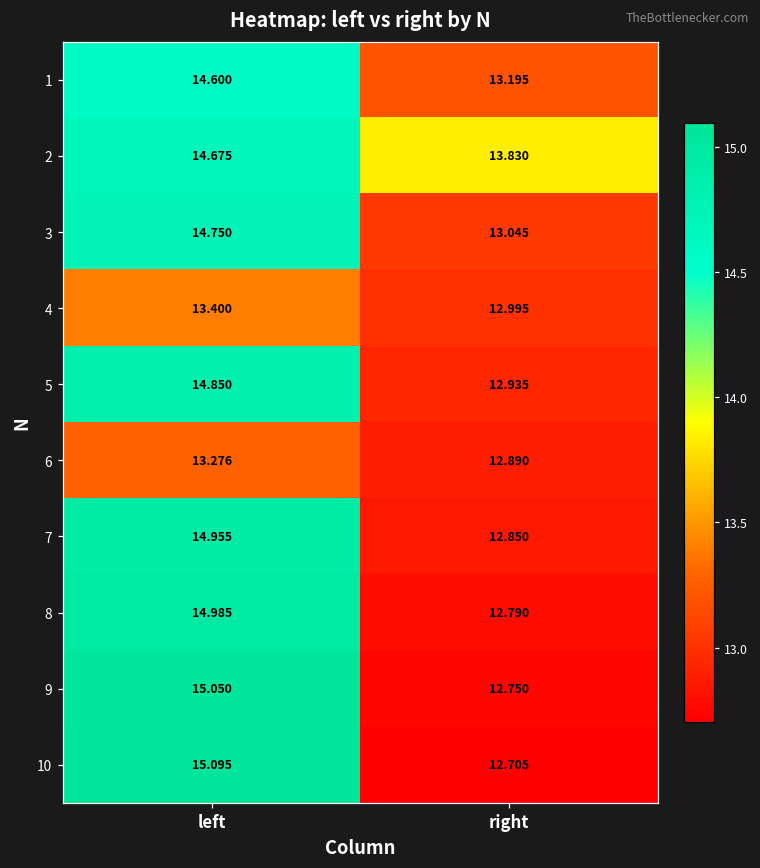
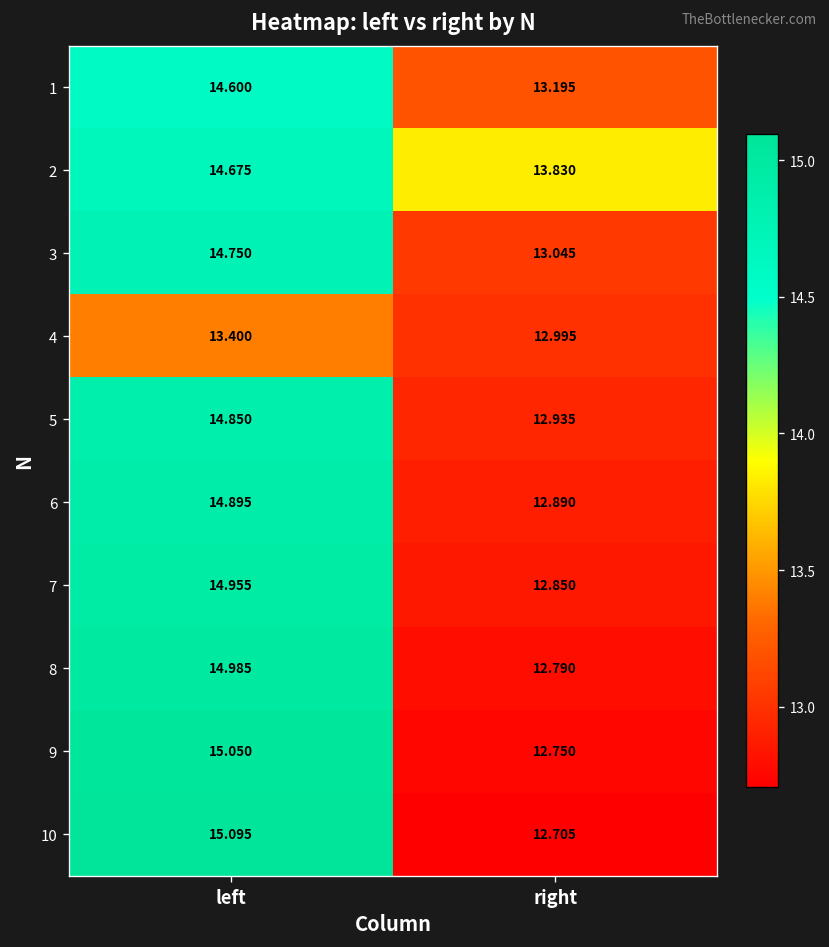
  {
    "1": {
      "left": 14.600,
      "right": 13.195
    },
    "2": {
      "left": 14.675,
      "right": 13.830
    },
    "3": {
      "left": 14.750,
      "right": 13.045
    },
    "4": {
      "left": 13.400,
      "right": 12.995
    },
    "5": {
      "left": 14.850,
      "right": 12.935
    },
    "6": {
-     "left": 13.276,
+     "left": 14.895,
      "right": 12.890
    },
    "7": {
      "left": 14.955,
      "right": 12.850
    },
    "8": {
      "left": 14.985,
      "right": 12.790
    },
    "9": {
      "left": 15.050,
      "right": 12.750
    },
    "10": {
      "left": 15.095,
      "right": 12.705
    }
  }
